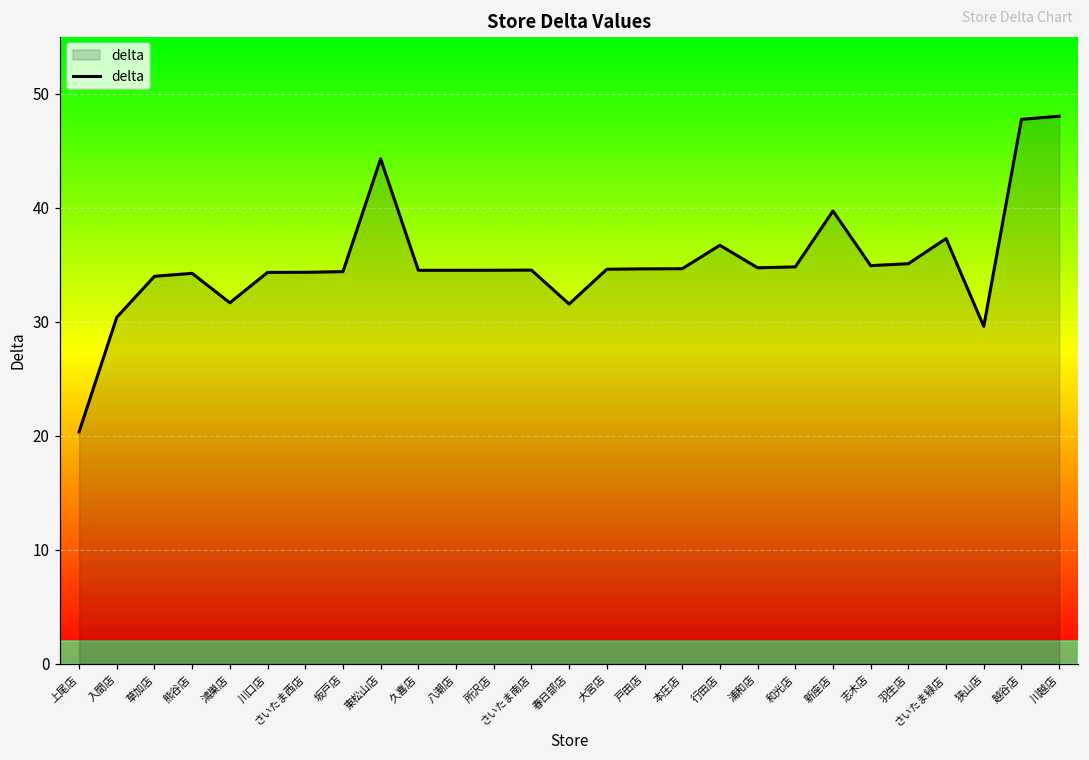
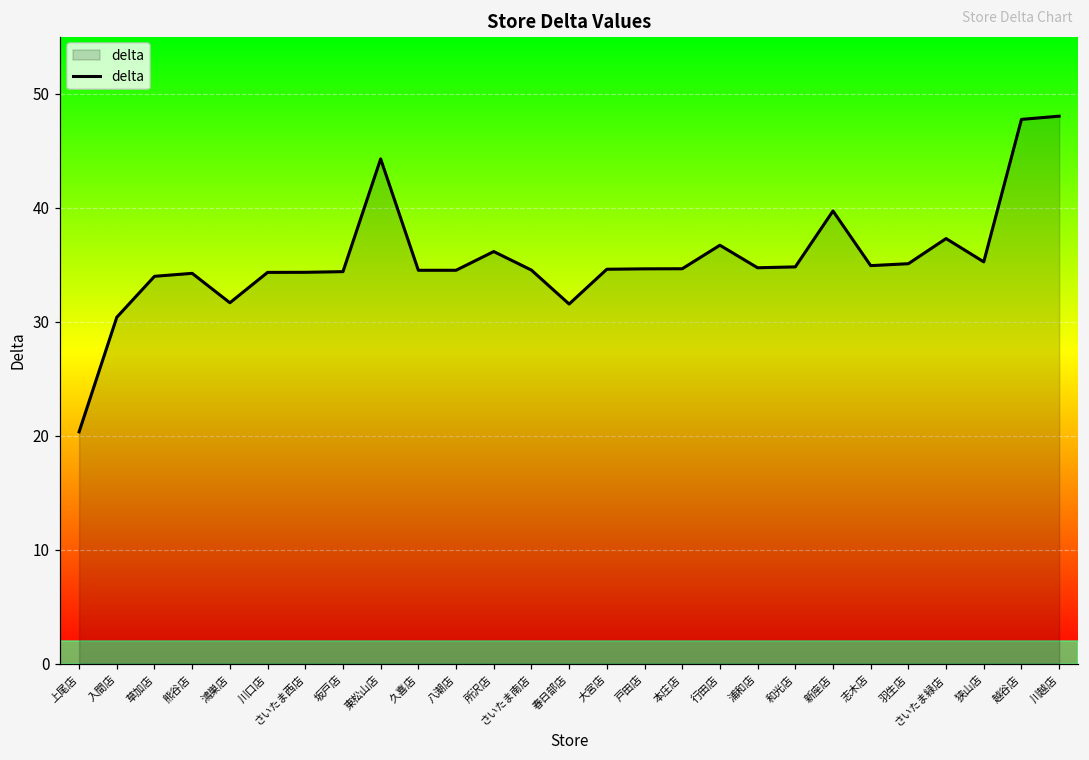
  {
    "上尾店": 20.3,
    "入間店": 30.4,
    "草加店": 34.0,
    "熊谷店": 34.2,
    "鴻巣店": 31.6,
    "川口店": 34.3,
    "さいたま西店": 34.3,
    "坂戸店": 34.4,
    "東松山店": 44.3,
    "久喜店": 34.5,
    "八潮店": 34.5,
-   "所沢店": 34.5,
+   "所沢店": 36.1,
    "さいたま南店": 34.5,
    "春日部店": 31.5,
    "大宮店": 34.6,
    "戸田店": 34.6,
    "本庄店": 34.6,
    "行田店": 36.7,
    "浦和店": 34.7,
    "和光店": 34.8,
    "新座店": 39.7,
    "志木店": 34.9,
    "羽生店": 35.1,
    "さいたま緑店": 37.3,
-   "狭山店": 29.6,
+   "狭山店": 35.2,
    "越谷店": 47.7,
    "川越店": 48.0
  }
